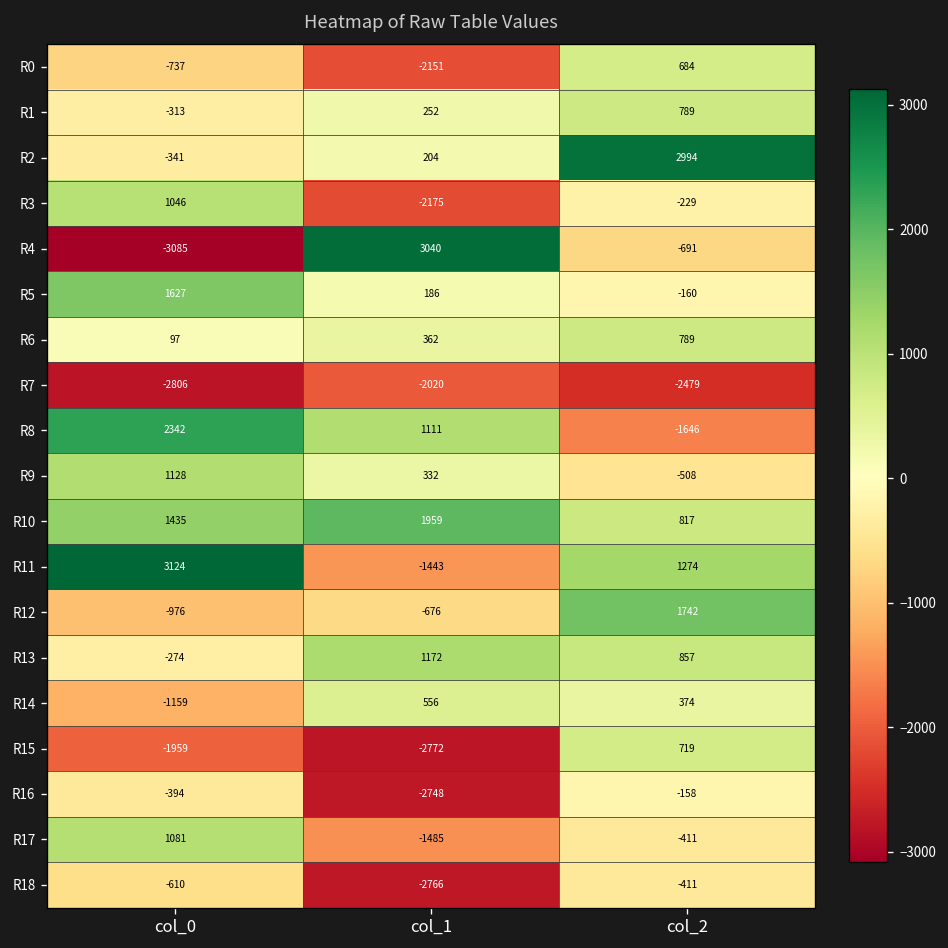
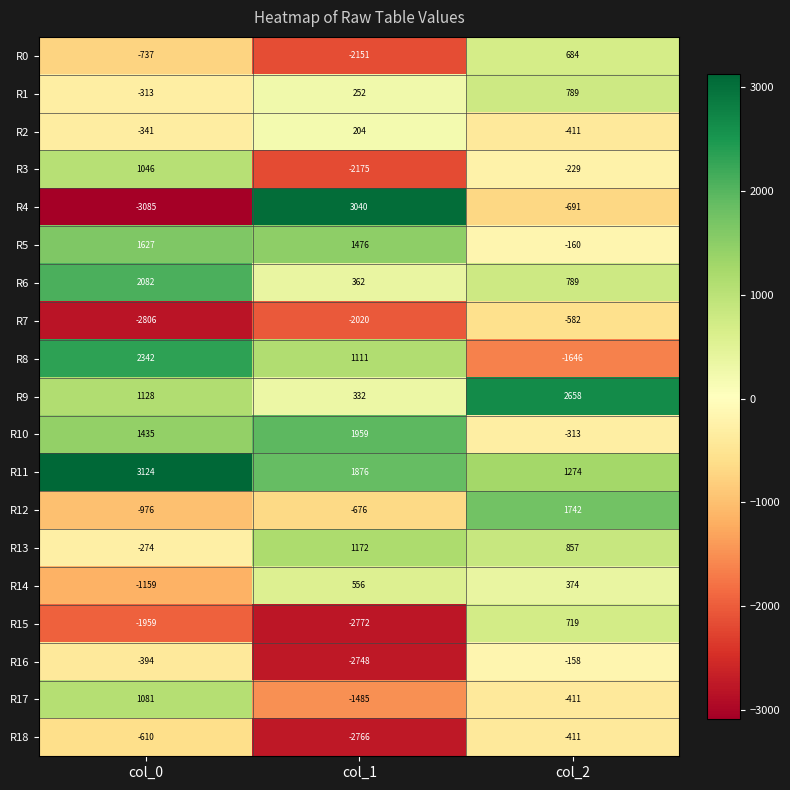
  {
    "R0": {
      "col_0": -737,
      "col_1": -2151,
      "col_2": 684
    },
    "R1": {
      "col_0": -313,
      "col_1": 252,
      "col_2": 789
    },
    "R2": {
      "col_0": -341,
      "col_1": 204,
-     "col_2": 2994
+     "col_2": -411
    },
    "R3": {
      "col_0": 1046,
      "col_1": -2175,
      "col_2": -229
    },
    "R4": {
      "col_0": -3085,
      "col_1": 3040,
      "col_2": -691
    },
    "R5": {
      "col_0": 1627,
-     "col_1": 186,
+     "col_1": 1476,
      "col_2": -160
    },
    "R6": {
-     "col_0": 97,
+     "col_0": 2082,
      "col_1": 362,
      "col_2": 789
    },
    "R7": {
      "col_0": -2806,
      "col_1": -2020,
-     "col_2": -2479
+     "col_2": -582
    },
    "R8": {
      "col_0": 2342,
      "col_1": 1111,
      "col_2": -1646
    },
    "R9": {
      "col_0": 1128,
      "col_1": 332,
-     "col_2": -508
+     "col_2": 2658
    },
    "R10": {
      "col_0": 1435,
      "col_1": 1959,
-     "col_2": 817
+     "col_2": -313
    },
    "R11": {
      "col_0": 3124,
-     "col_1": -1443,
+     "col_1": 1876,
      "col_2": 1274
    },
    "R12": {
      "col_0": -976,
      "col_1": -676,
      "col_2": 1742
    },
    "R13": {
      "col_0": -274,
      "col_1": 1172,
      "col_2": 857
    },
    "R14": {
      "col_0": -1159,
      "col_1": 556,
      "col_2": 374
    },
    "R15": {
      "col_0": -1959,
      "col_1": -2772,
      "col_2": 719
    },
    "R16": {
      "col_0": -394,
      "col_1": -2748,
      "col_2": -158
    },
    "R17": {
      "col_0": 1081,
      "col_1": -1485,
      "col_2": -411
    },
    "R18": {
      "col_0": -610,
      "col_1": -2766,
      "col_2": -411
    }
  }
